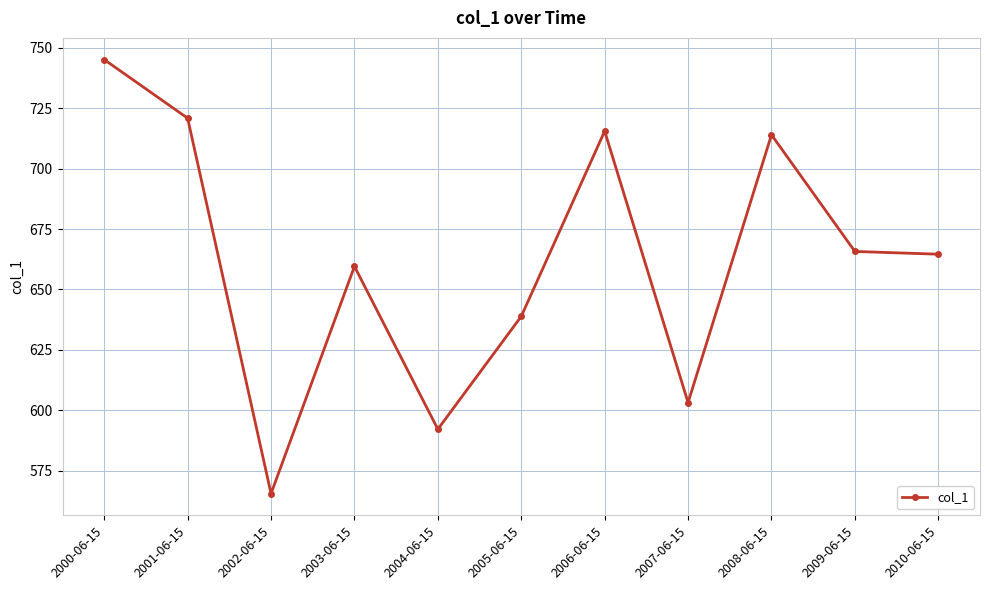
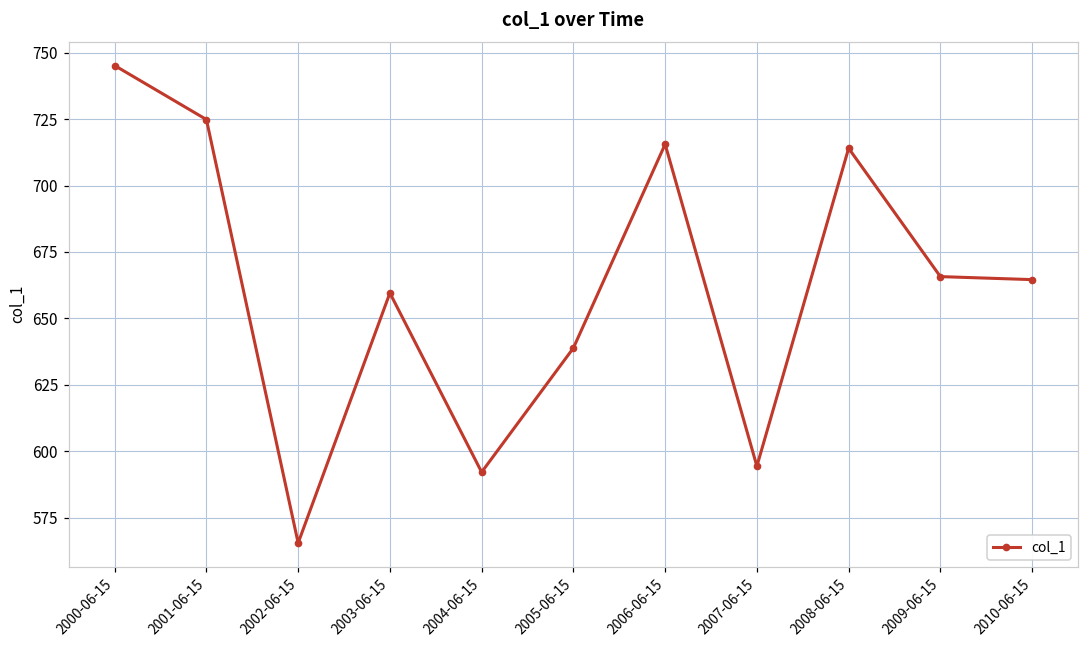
  {
    "2000-06-15": 745,
-   "2001-06-15": 721,
+   "2001-06-15": 725,
    "2002-06-15": 566,
    "2003-06-15": 660,
    "2004-06-15": 592,
    "2005-06-15": 639,
    "2006-06-15": 716,
-   "2007-06-15": 603,
+   "2007-06-15": 594,
    "2008-06-15": 714,
    "2009-06-15": 666,
    "2010-06-15": 665
  }
